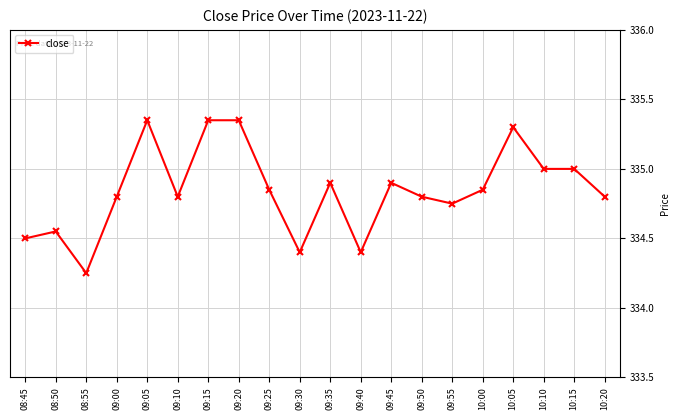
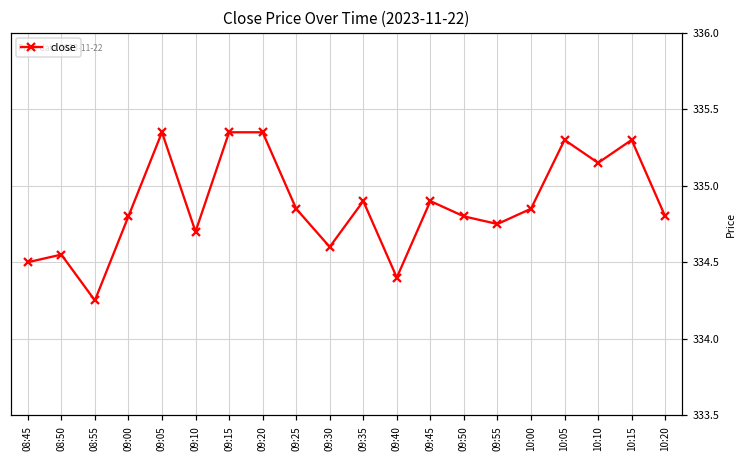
  {
    "08:45": 334.50,
    "08:50": 334.55,
    "08:55": 334.25,
    "09:00": 334.80,
    "09:05": 335.35,
-   "09:10": 334.8,
+   "09:10": 334.7,
    "09:15": 335.35,
    "09:20": 335.35,
    "09:25": 334.85,
-   "09:30": 334.4,
+   "09:30": 334.6,
    "09:35": 334.90,
    "09:40": 334.40,
    "09:45": 334.90,
    "09:50": 334.80,
    "09:55": 334.75,
    "10:00": 334.85,
    "10:05": 335.30,
-   "10:10": 335.00,
-   "10:15": 335.0,
+   "10:10": 335.15,
+   "10:15": 335.3,
    "10:20": 334.80
  }
